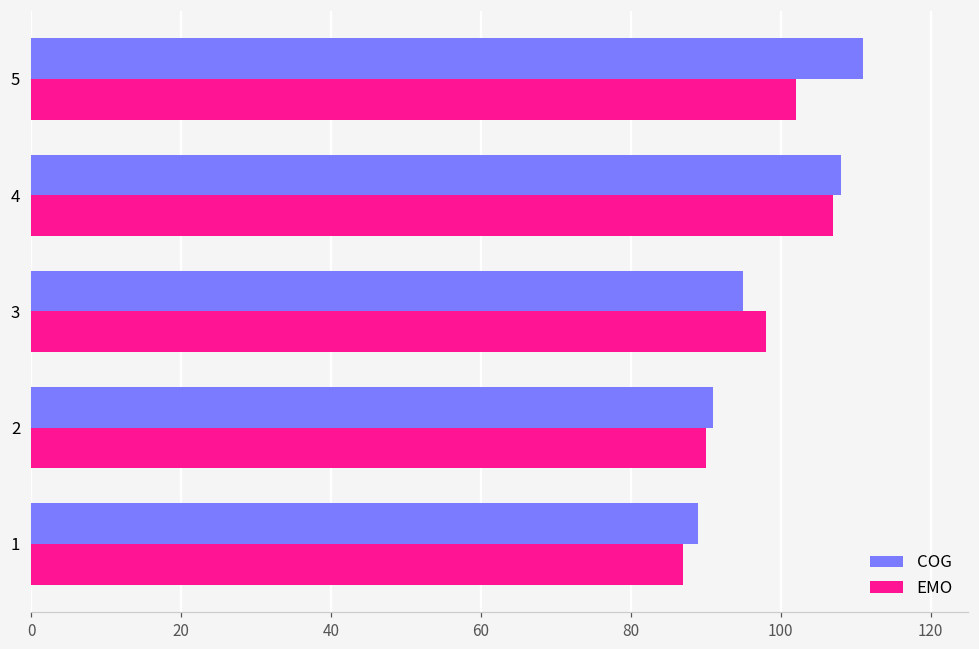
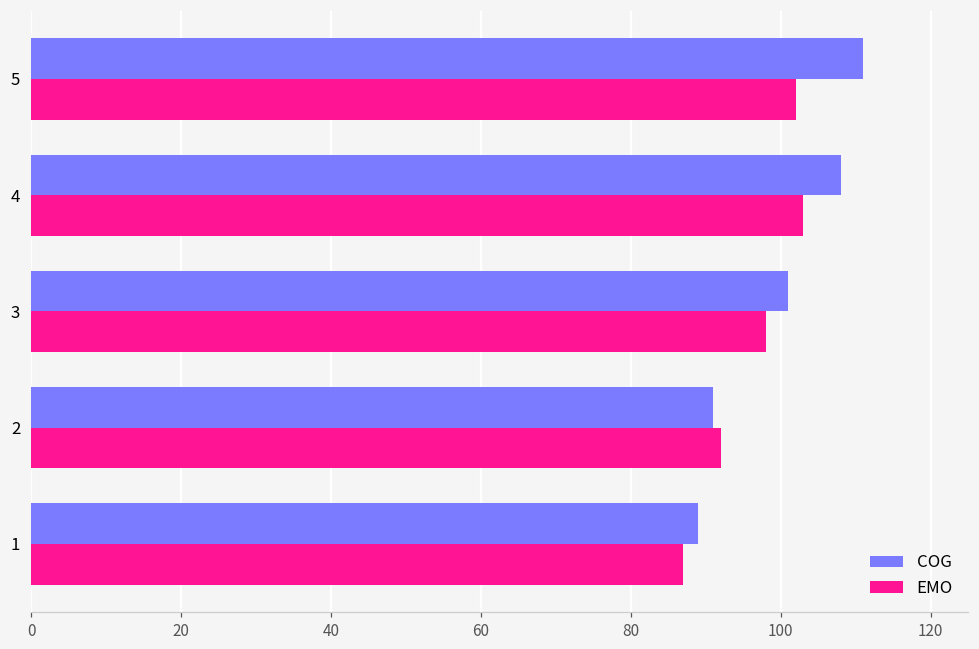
  {
    "COG": {
      "5": 111,
      "4": 108,
-     "3": 95,
+     "3": 101,
      "2": 91,
      "1": 89
    },
    "EMO": {
      "5": 102,
-     "4": 107,
+     "4": 103,
      "3": 98,
-     "2": 90,
+     "2": 92,
      "1": 87
    }
  }
